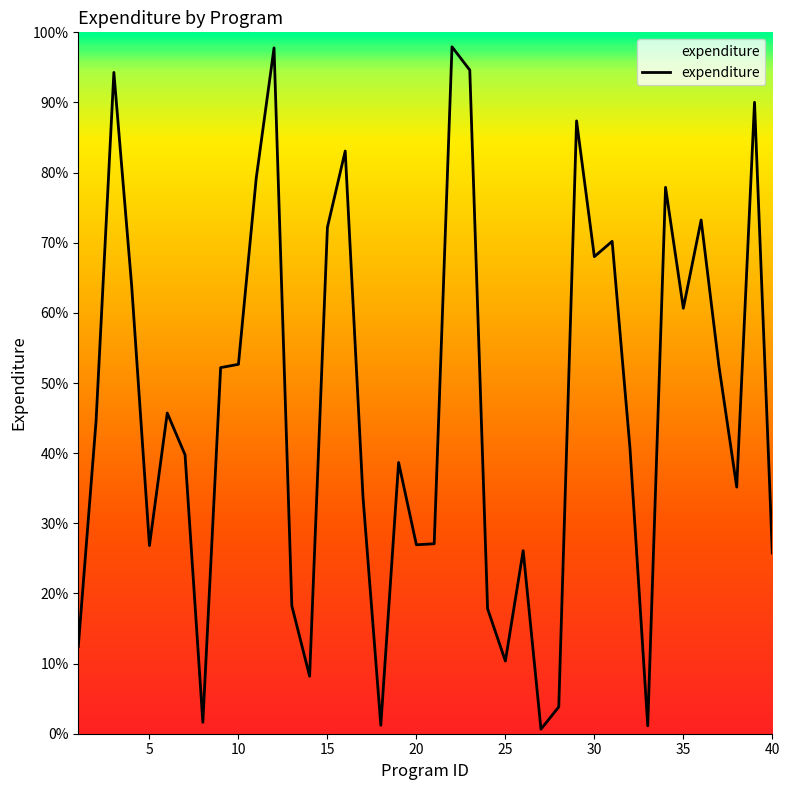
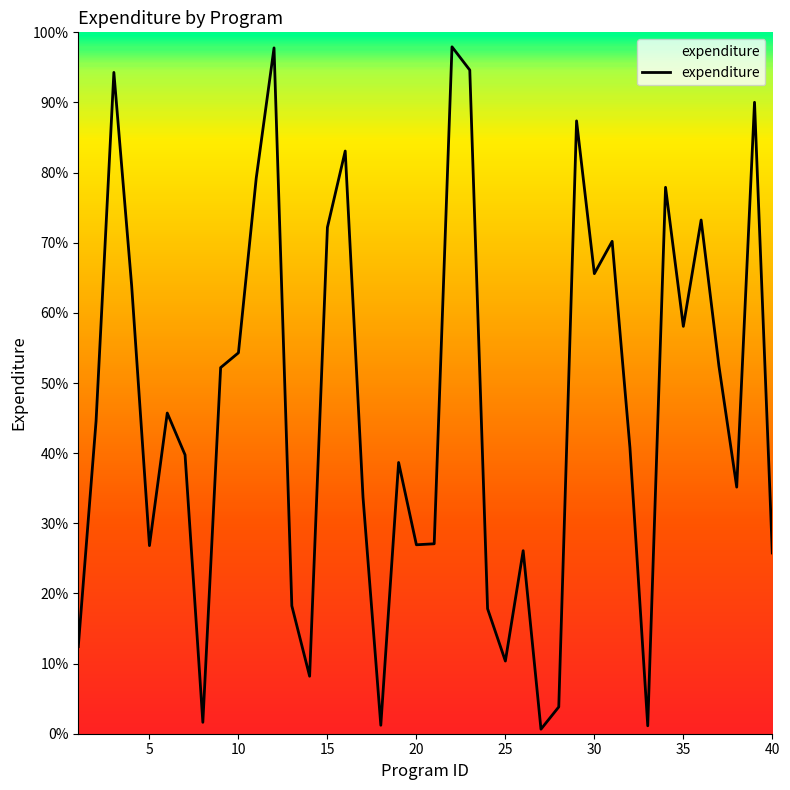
  {
    "5": "27%",
-   "10": "53%",
+   "10": "54%",
    "15": "72%",
    "20": "27%",
    "25": "10%",
-   "30": "68%",
-   "35": "61%",
+   "30": "66%",
+   "35": "58%",
    "40": "26%"
  }
